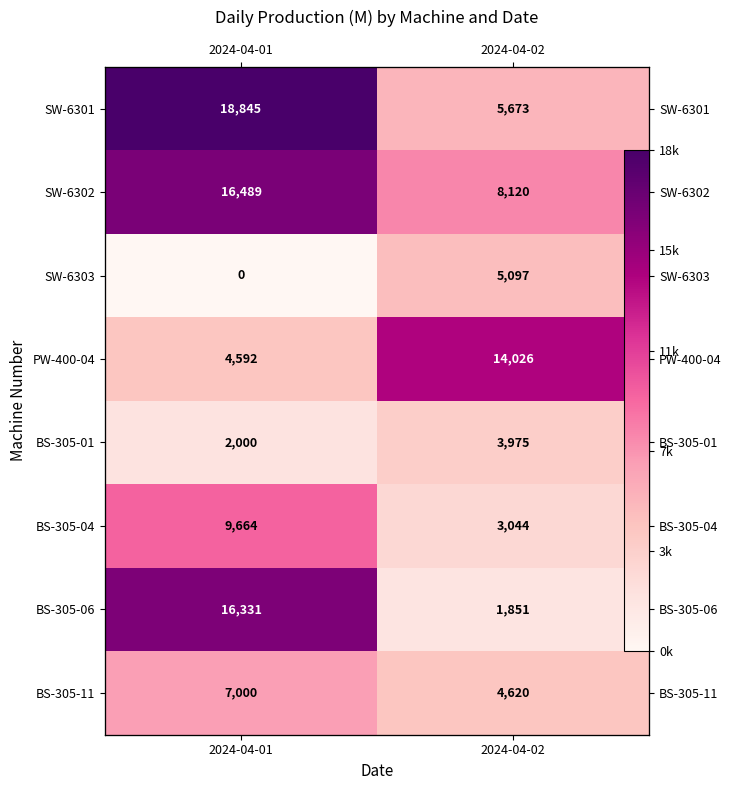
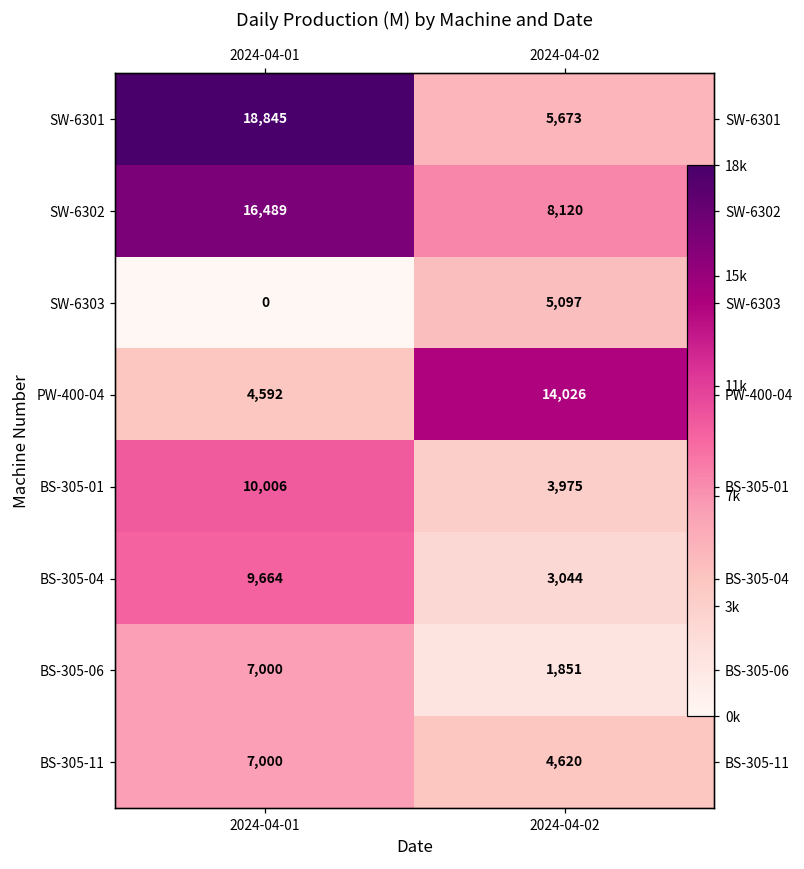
  {
    "SW-6301": {
      "2024-04-01": "18,845",
      "2024-04-02": "5,673"
    },
    "SW-6302": {
      "2024-04-01": "16,489",
      "2024-04-02": "8,120"
    },
    "SW-6303": {
      "2024-04-01": "0",
      "2024-04-02": "5,097"
    },
    "PW-400-04": {
      "2024-04-01": "4,592",
      "2024-04-02": "14,026"
    },
    "BS-305-01": {
-     "2024-04-01": "2,000",
+     "2024-04-01": "10,006",
      "2024-04-02": "3,975"
    },
    "BS-305-04": {
      "2024-04-01": "9,664",
      "2024-04-02": "3,044"
    },
    "BS-305-06": {
-     "2024-04-01": "16,331",
+     "2024-04-01": "7,000",
      "2024-04-02": "1,851"
    },
    "BS-305-11": {
      "2024-04-01": "7,000",
      "2024-04-02": "4,620"
    }
  }
